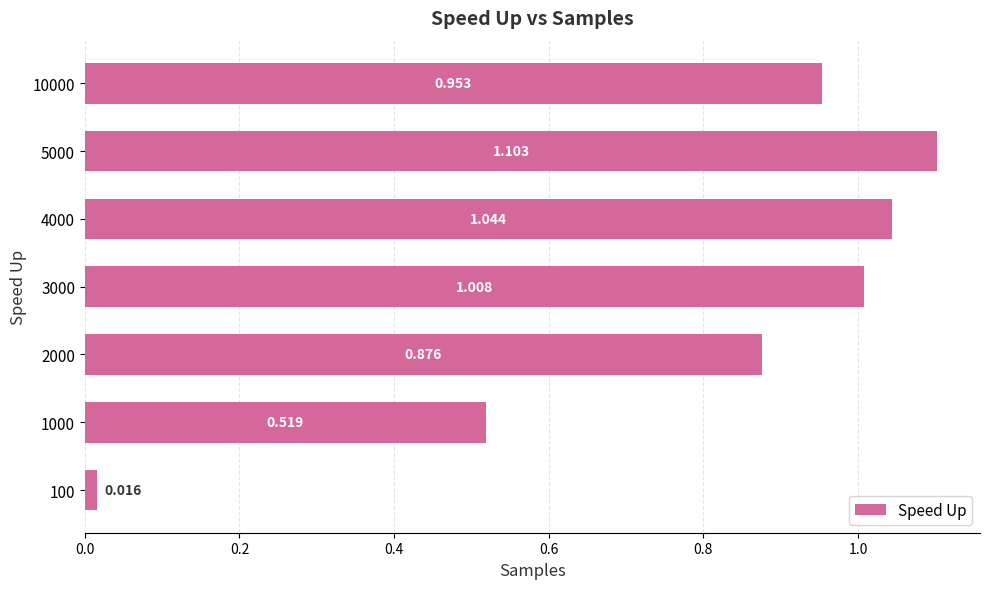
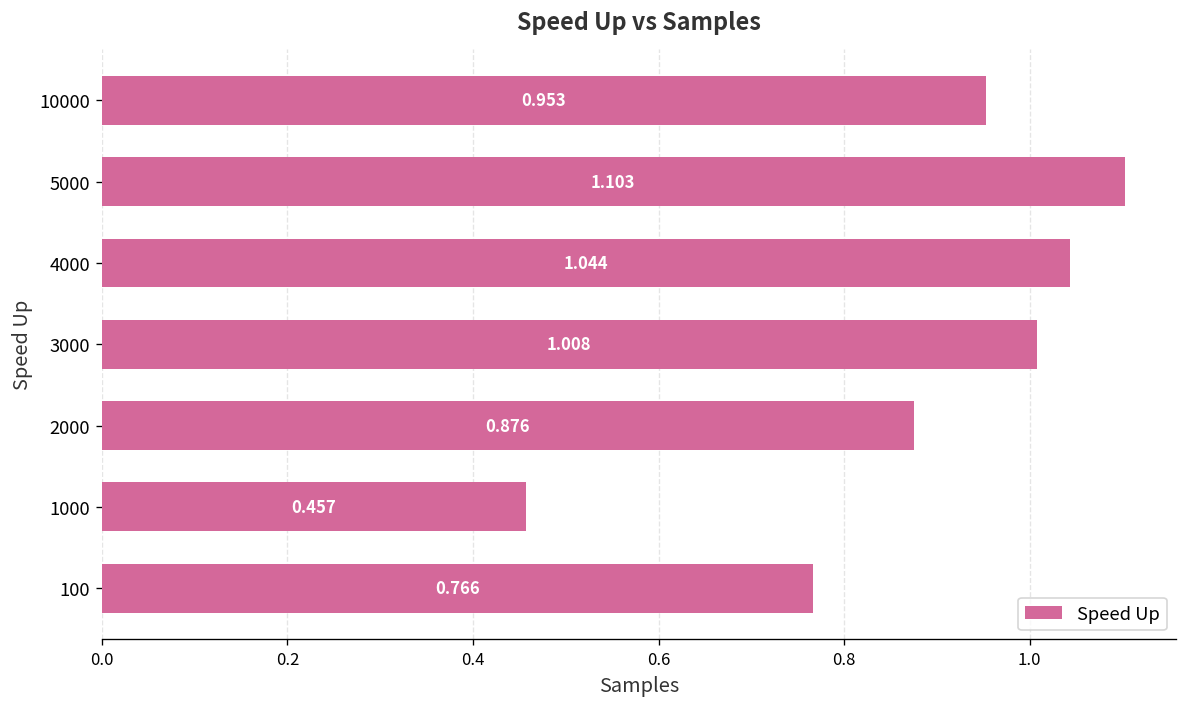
  {
    "10000": 0.953,
    "5000": 1.103,
    "4000": 1.044,
    "3000": 1.008,
    "2000": 0.876,
-   "1000": 0.519,
-   "100": 0.016
+   "1000": 0.457,
+   "100": 0.766
  }
